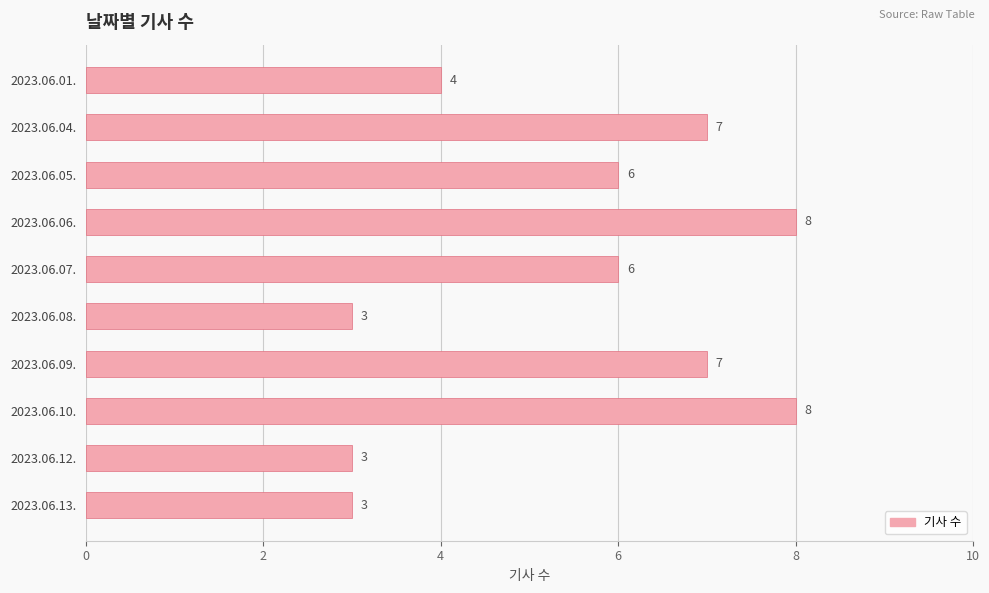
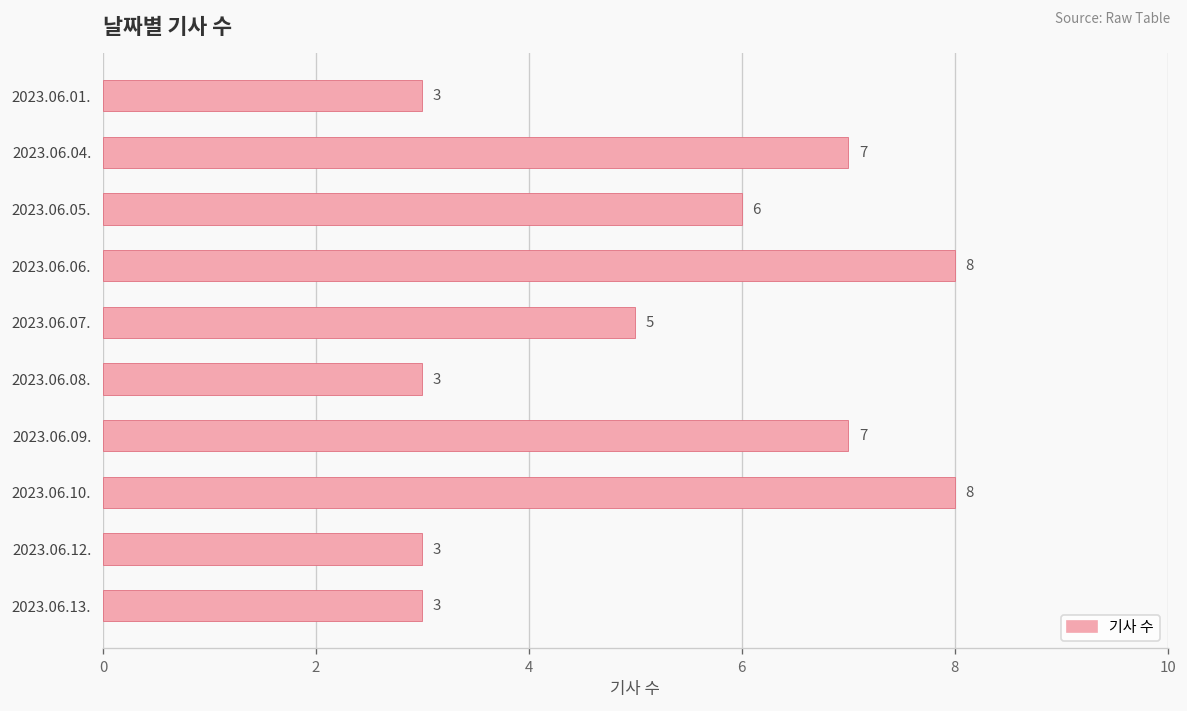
  {
-   "2023.06.01.": 4,
+   "2023.06.01.": 3,
    "2023.06.04.": 7,
    "2023.06.05.": 6,
    "2023.06.06.": 8,
-   "2023.06.07.": 6,
+   "2023.06.07.": 5,
    "2023.06.08.": 3,
    "2023.06.09.": 7,
    "2023.06.10.": 8,
    "2023.06.12.": 3,
    "2023.06.13.": 3
  }
